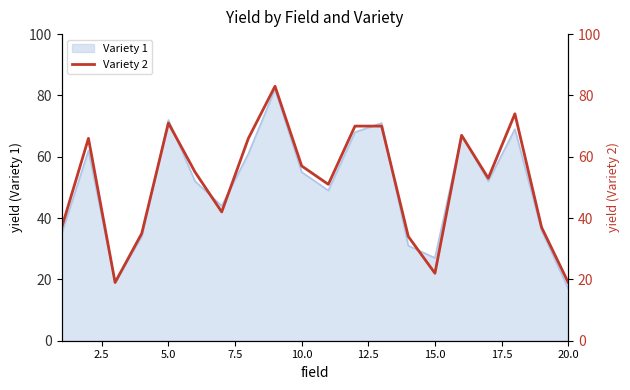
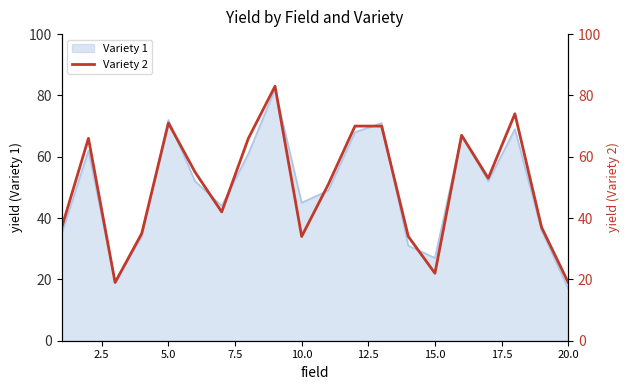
  {
    "Variety 1": {
      "5.0": 72,
-     "10.0": 55,
+     "10.0": 45,
      "15.0": 27,
      "20.0": 17
    },
    "Variety 2": {
      "5.0": 71,
-     "10.0": 57,
+     "10.0": 34,
      "15.0": 22,
      "20.0": 19
    }
  }
